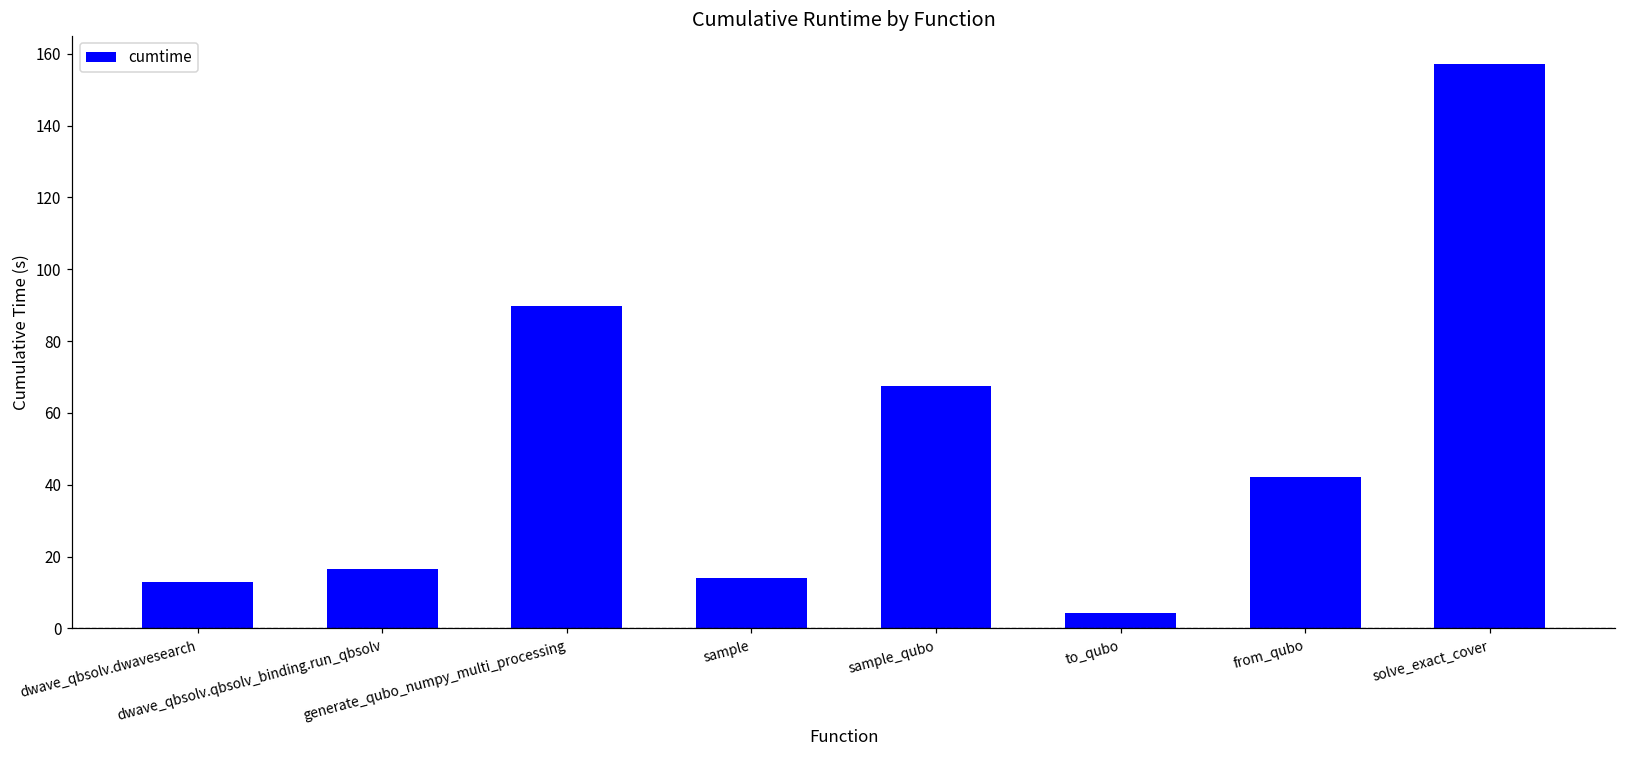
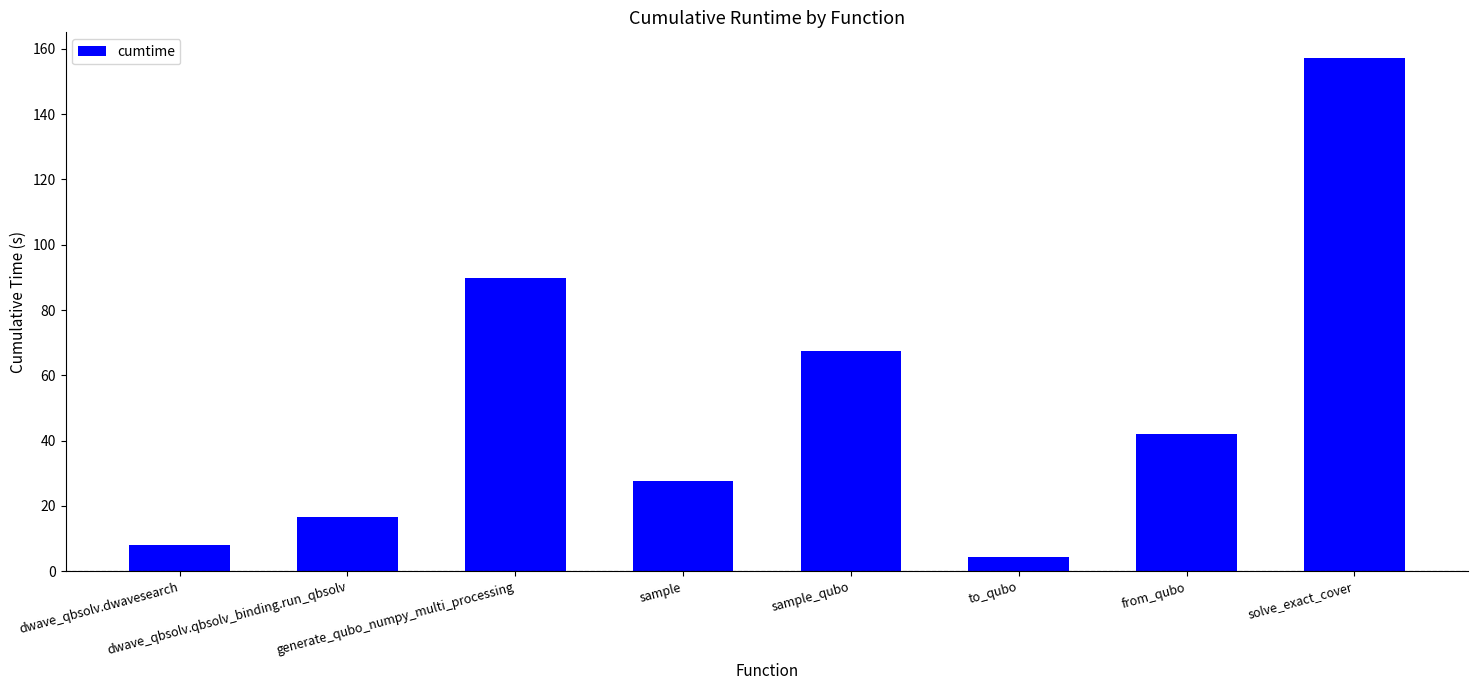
  {
-   "dwave_qbsolv.dwavesearch": 13,
+   "dwave_qbsolv.dwavesearch": 8,
    "dwave_qbsolv.qbsolv_binding.run_qbsolv": 16,
    "generate_qubo_numpy_multi_processing": 90,
-   "sample": 14,
+   "sample": 28,
    "sample_qubo": 67,
    "to_qubo": 4,
    "from_qubo": 42,
    "solve_exact_cover": 157
  }
